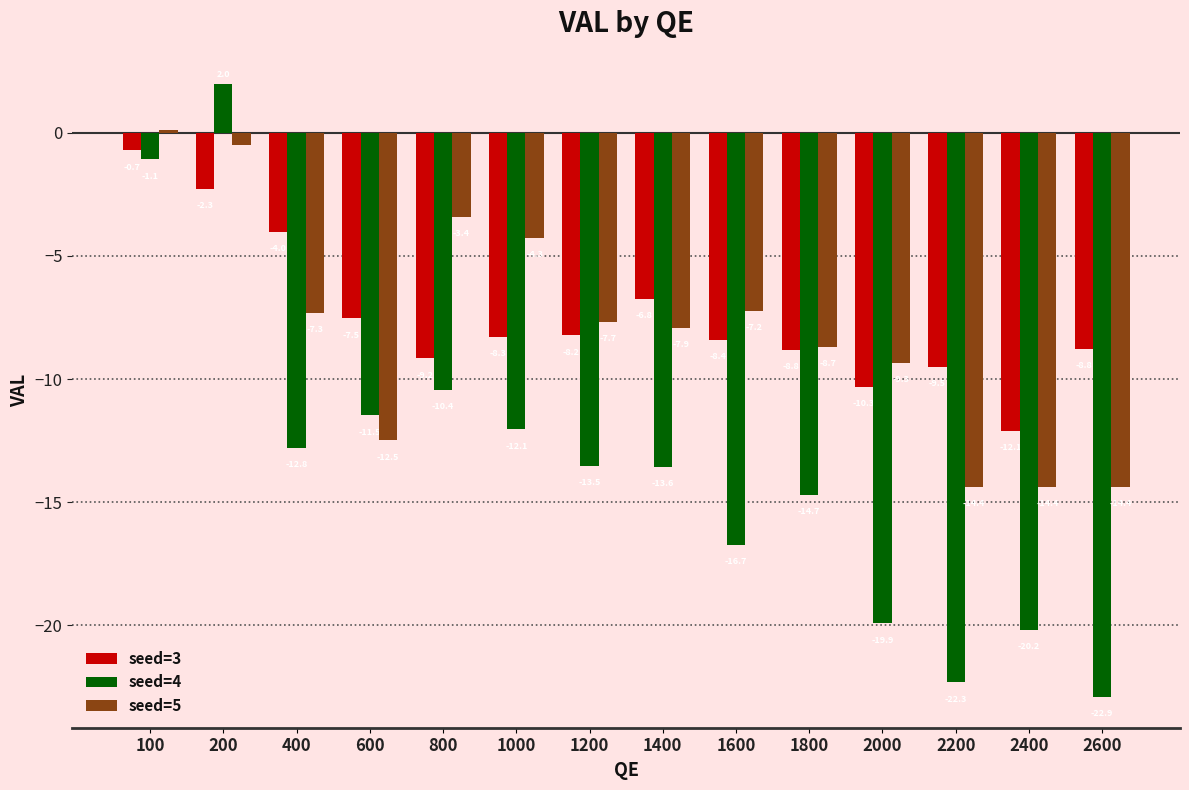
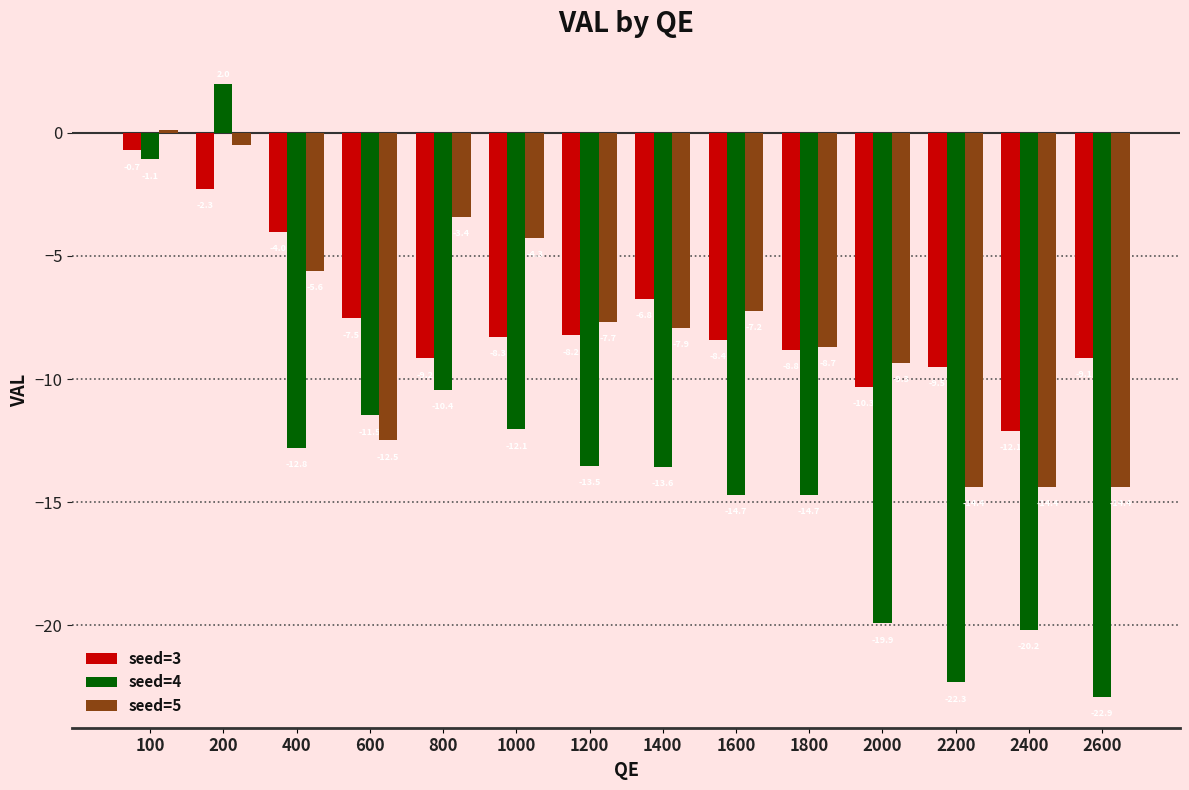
  {
    "seed=3": {
      "100": -0.7,
      "200": -2.3,
      "400": -4.0,
      "600": -7.5,
      "800": -9.2,
      "1000": -8.3,
      "1200": -8.2,
      "1400": -6.8,
      "1600": -8.4,
      "1800": -8.8,
      "2000": -10.3,
      "2200": -9.5,
      "2400": -12.1,
-     "2600": -8.8
+     "2600": -9.1
    },
    "seed=4": {
      "100": -1.1,
      "200": 2.0,
      "400": -12.8,
      "600": -11.5,
      "800": -10.4,
      "1000": -12.1,
      "1200": -13.5,
      "1400": -13.6,
-     "1600": -16.7,
+     "1600": -14.7,
      "1800": -14.7,
      "2000": -19.9,
      "2200": -22.3,
      "2400": -20.2,
      "2600": -22.9
    },
    "seed=5": {
      "200": -0.5,
-     "400": -7.3,
+     "400": -5.6,
      "600": -12.5,
      "800": -3.4,
      "1000": -4.3,
      "1200": -7.7,
      "1400": -7.9,
      "1600": -7.2,
      "1800": -8.7,
      "2000": -9.3,
      "2200": -14.4,
      "2400": -14.4,
      "2600": -14.4
    }
  }
